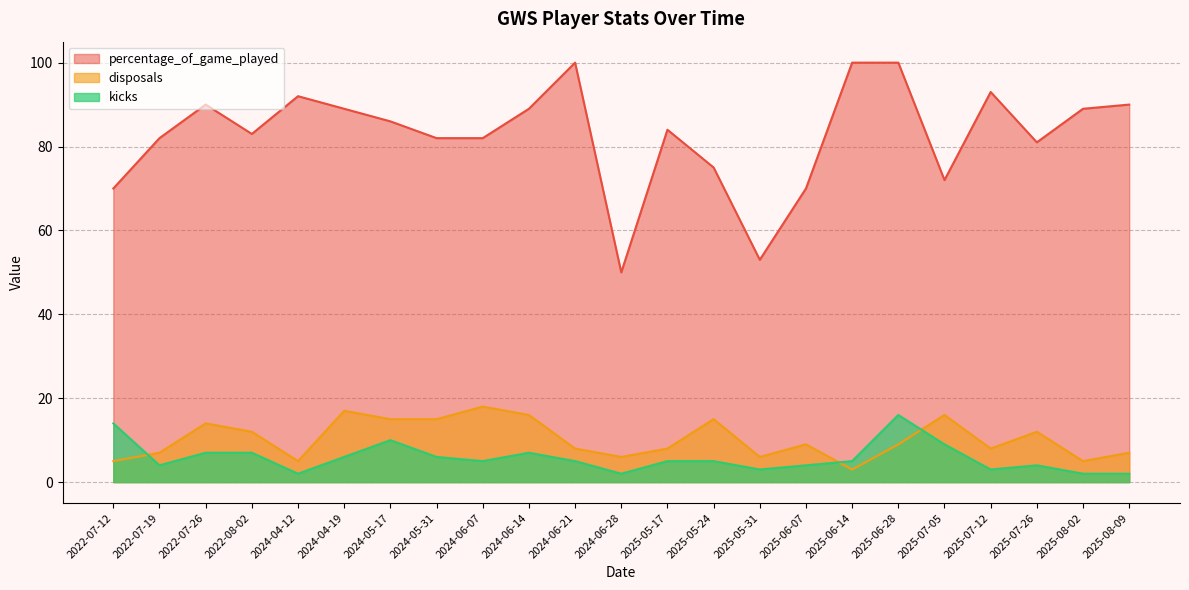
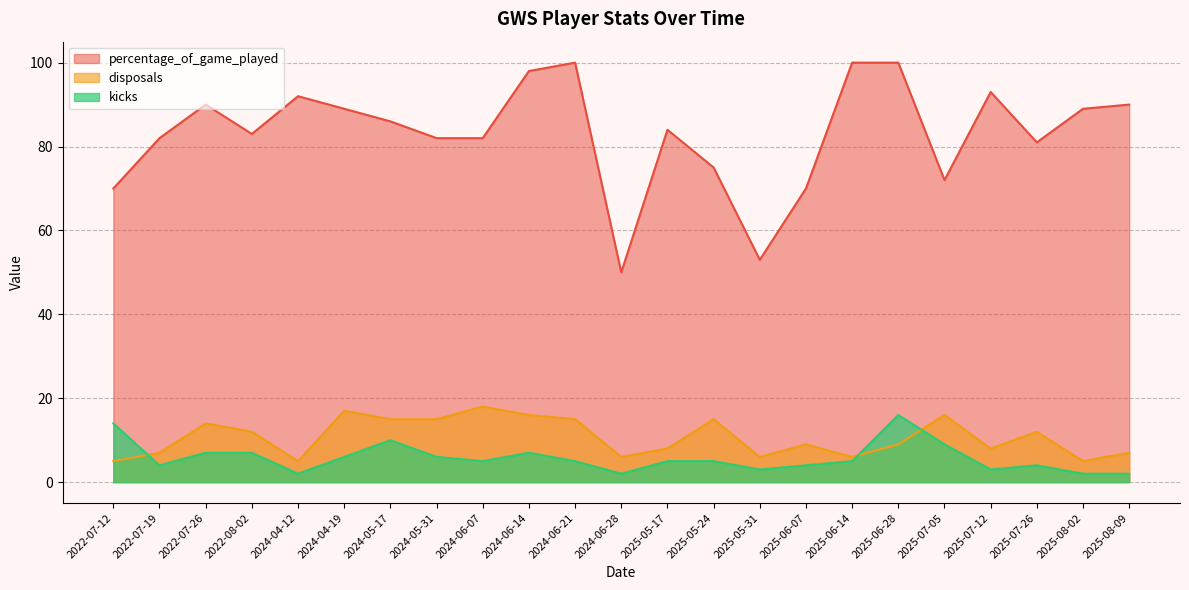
  {
    "percentage_of_game_played": {
      "2022-07-12": 70,
      "2022-07-19": 82,
      "2022-08-02": 83,
      "2024-04-12": 92,
      "2024-04-19": 89,
      "2024-05-17": 86,
      "2024-05-31": 82,
      "2024-06-07": 82,
-     "2024-06-14": 89,
+     "2024-06-14": 98,
      "2024-06-21": 100,
      "2024-06-28": 50,
      "2025-05-17": 84,
      "2025-05-24": 75,
      "2025-05-31": 53,
      "2025-06-07": 70,
      "2025-06-14": 100,
      "2025-06-28": 100,
      "2025-07-05": 72,
      "2025-07-12": 93,
      "2025-07-26": 81,
      "2025-08-02": 89,
      "2025-08-09": 90
    },
    "disposals": {
      "2022-07-12": 5,
      "2022-07-19": 7,
      "2022-07-26": 14,
      "2022-08-02": 12,
      "2024-04-12": 5,
      "2024-04-19": 17,
      "2024-05-17": 15,
      "2024-05-31": 15,
      "2024-06-07": 18,
      "2024-06-14": 16,
-     "2024-06-21": 8,
+     "2024-06-21": 15,
      "2024-06-28": 6,
      "2025-05-17": 8,
      "2025-05-24": 15,
      "2025-05-31": 6,
      "2025-06-07": 9,
-     "2025-06-14": 3,
+     "2025-06-14": 6,
      "2025-06-28": 9,
      "2025-07-05": 16,
      "2025-07-12": 8,
      "2025-07-26": 12,
      "2025-08-02": 5,
      "2025-08-09": 7
    },
    "kicks": {
      "2022-07-12": 14,
      "2022-07-19": 4,
      "2022-07-26": 7,
      "2022-08-02": 7,
      "2024-04-12": 2,
      "2024-04-19": 6,
      "2024-05-17": 10,
      "2024-05-31": 6,
      "2024-06-07": 5,
      "2024-06-14": 7,
      "2024-06-21": 5,
      "2024-06-28": 2,
      "2025-05-17": 5,
      "2025-05-24": 5,
      "2025-05-31": 3,
      "2025-06-07": 4,
      "2025-06-14": 5,
      "2025-06-28": 16,
      "2025-07-05": 9,
      "2025-07-12": 3,
      "2025-07-26": 4,
      "2025-08-02": 2,
      "2025-08-09": 2
    }
  }
